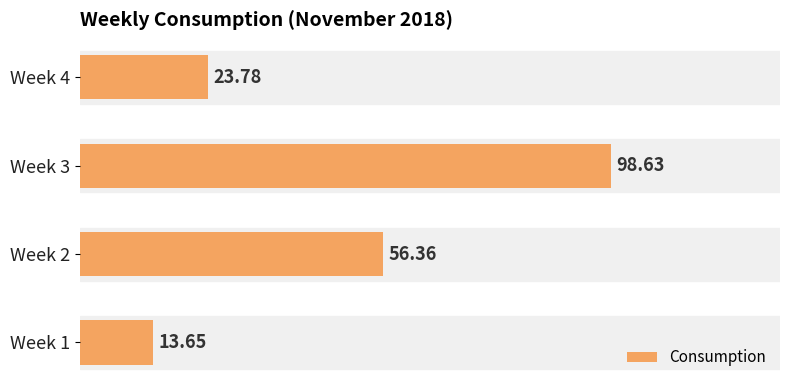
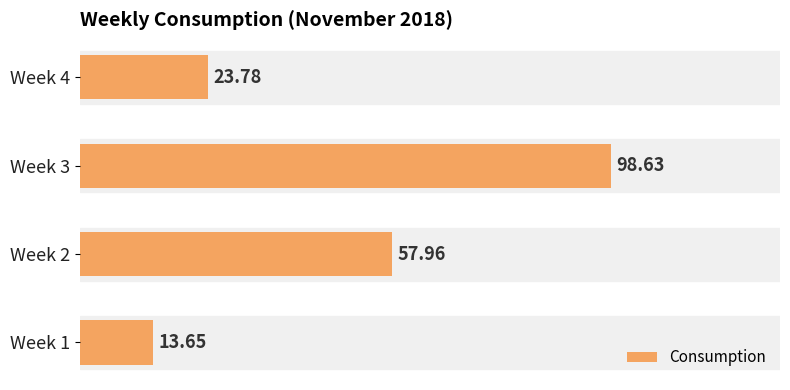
  {
    "Week 4": 23.78,
    "Week 3": 98.63,
-   "Week 2": 56.36,
+   "Week 2": 57.96,
    "Week 1": 13.65
  }
